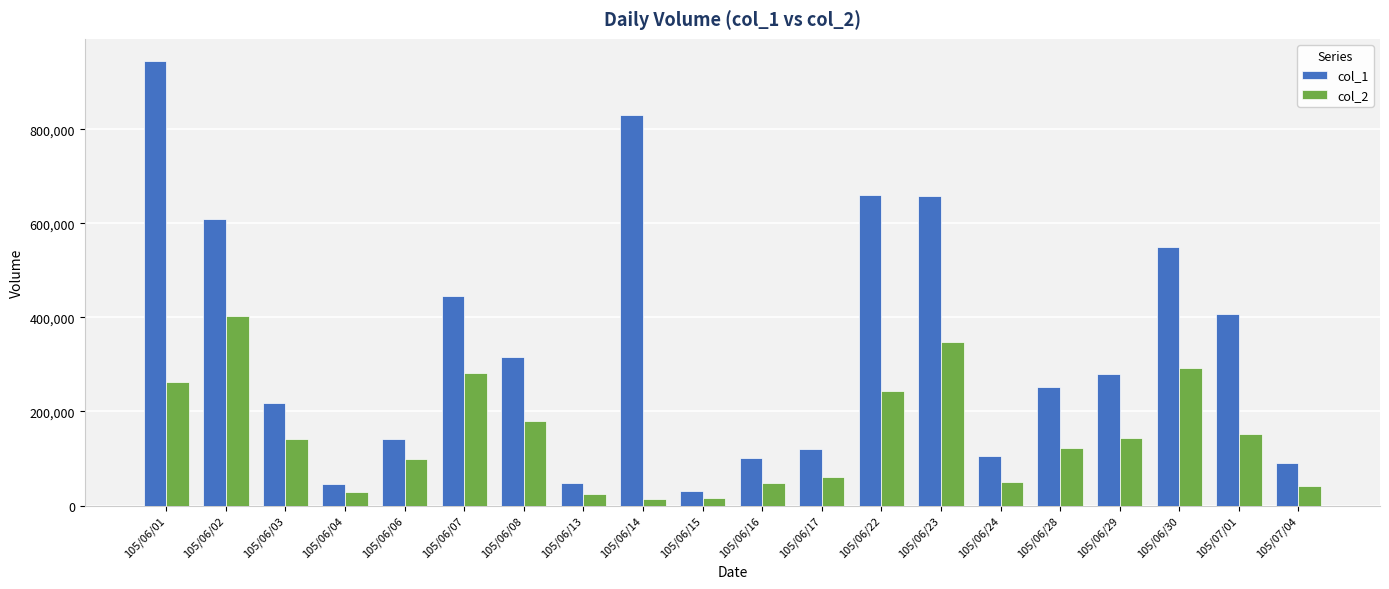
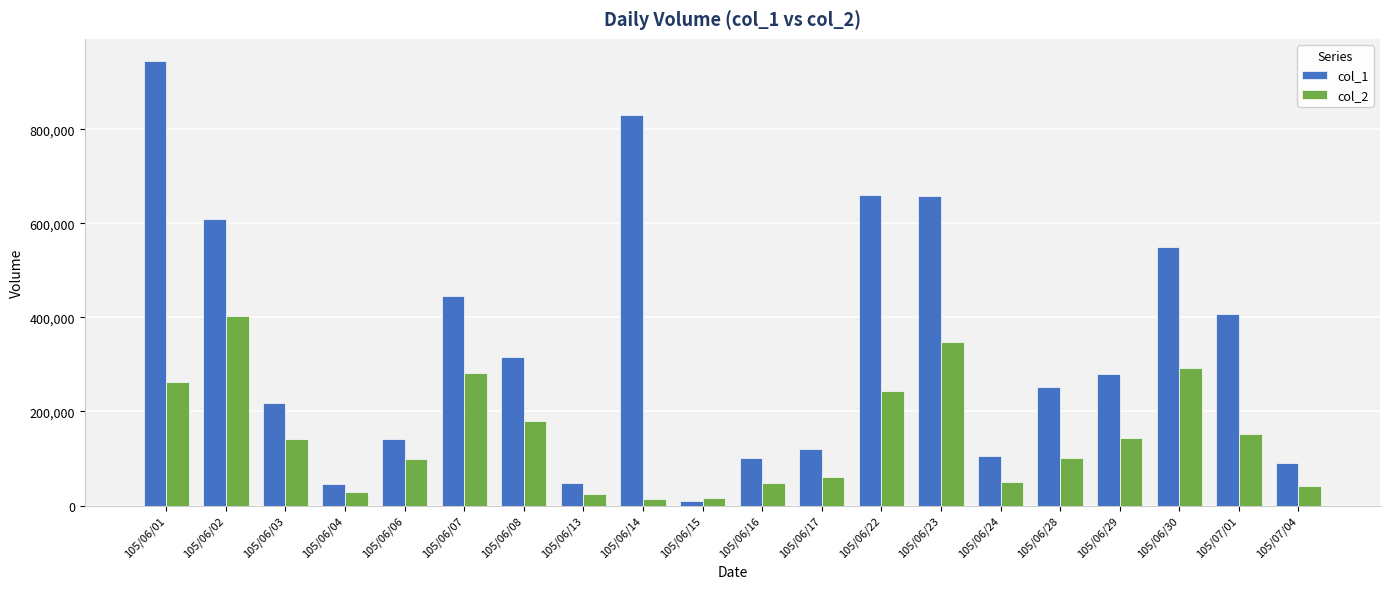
  {
    "col_1": {
      "105/06/01": "950,000",
      "105/06/02": "610,000",
      "105/06/03": "220,000",
      "105/06/04": "50,000",
      "105/06/06": "140,000",
      "105/06/07": "450,000",
      "105/06/08": "320,000",
      "105/06/13": "50,000",
      "105/06/14": "830,000",
-     "105/06/15": "30,000",
+     "105/06/15": "10,000",
      "105/06/16": "100,000",
      "105/06/17": "120,000",
      "105/06/22": "660,000",
      "105/06/23": "660,000",
      "105/06/24": "110,000",
      "105/06/28": "250,000",
      "105/06/29": "280,000",
      "105/06/30": "550,000",
      "105/07/01": "410,000",
      "105/07/04": "90,000"
    },
    "col_2": {
      "105/06/01": "260,000",
      "105/06/02": "400,000",
      "105/06/03": "140,000",
      "105/06/04": "30,000",
      "105/06/06": "100,000",
      "105/06/07": "280,000",
      "105/06/08": "180,000",
      "105/06/13": "20,000",
      "105/06/14": "10,000",
      "105/06/15": "20,000",
      "105/06/16": "50,000",
      "105/06/17": "60,000",
      "105/06/22": "240,000",
      "105/06/23": "350,000",
      "105/06/24": "50,000",
-     "105/06/28": "120,000",
+     "105/06/28": "100,000",
      "105/06/29": "140,000",
      "105/06/30": "290,000",
      "105/07/01": "150,000",
      "105/07/04": "40,000"
    }
  }
